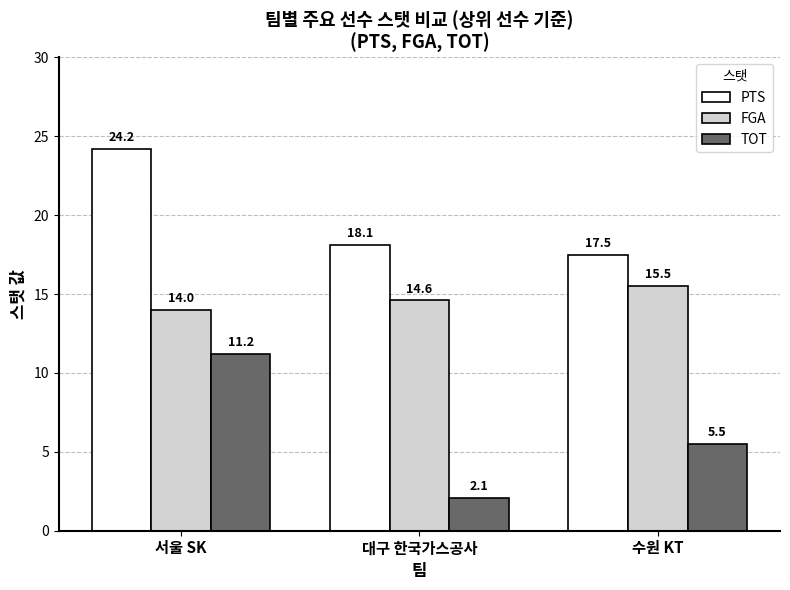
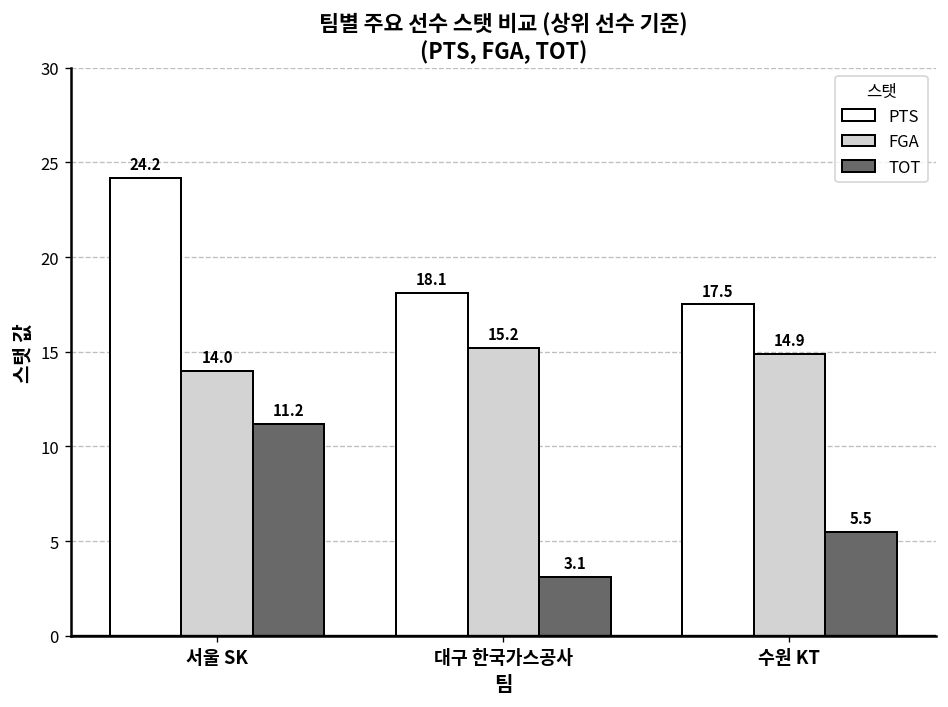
  {
    "PTS": {
      "서울 SK": 24.2,
      "대구 한국가스공사": 18.1,
      "수원 KT": 17.5
    },
    "FGA": {
      "서울 SK": 14.0,
-     "대구 한국가스공사": 14.6,
-     "수원 KT": 15.5
+     "대구 한국가스공사": 15.2,
+     "수원 KT": 14.9
    },
    "TOT": {
      "서울 SK": 11.2,
-     "대구 한국가스공사": 2.1,
+     "대구 한국가스공사": 3.1,
      "수원 KT": 5.5
    }
  }
